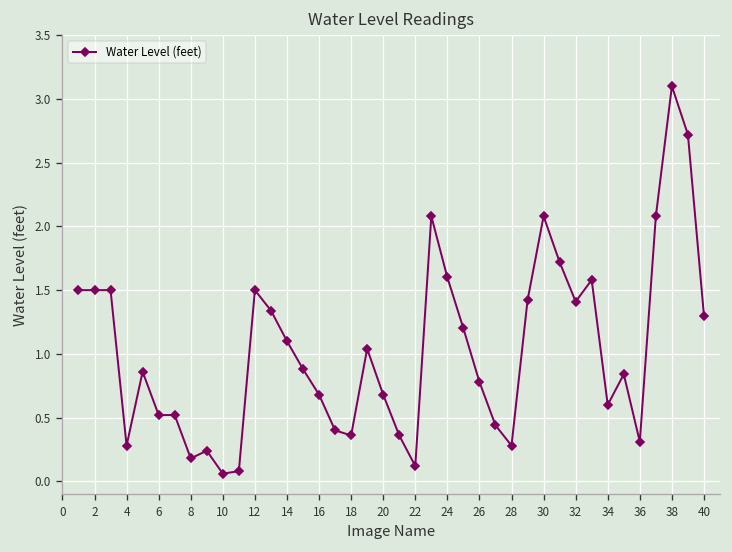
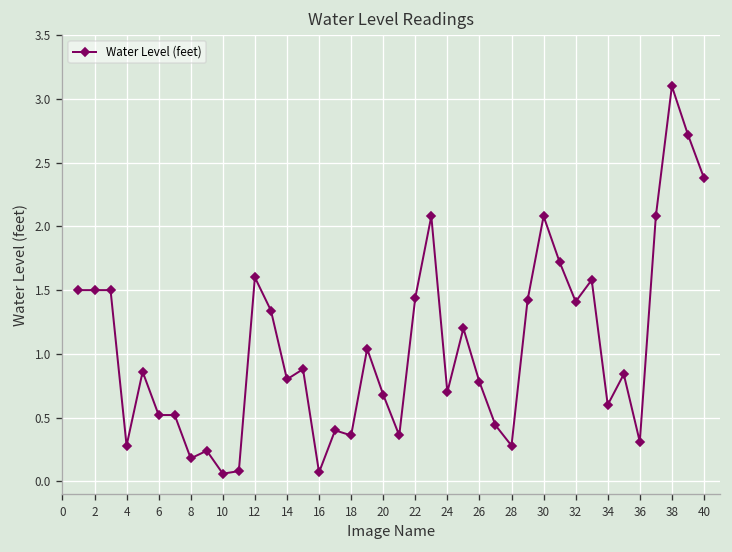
  {
    "2": 1.50,
    "4": 0.28,
    "6": 0.52,
    "8": 0.18,
    "10": 0.06,
-   "12": 1.5,
-   "14": 1.1,
-   "16": 0.68,
+   "12": 1.6,
+   "14": 0.8,
+   "16": 0.07,
    "18": 0.36,
    "20": 0.68,
-   "22": 0.12,
-   "24": 1.6,
+   "22": 1.44,
+   "24": 0.7,
    "26": 0.78,
    "28": 0.28,
    "30": 2.08,
    "32": 1.41,
    "34": 0.60,
    "36": 0.31,
    "38": 3.10,
-   "40": 1.30
+   "40": 2.38
  }
